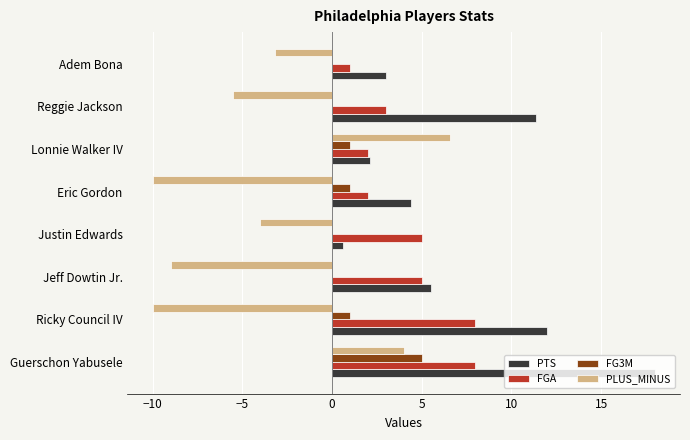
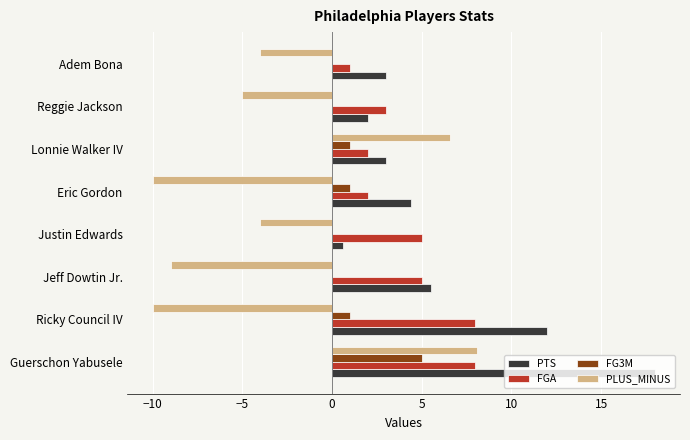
  {
    "PTS": {
      "Adem Bona": 3.0,
-     "Reggie Jackson": 11.4,
-     "Lonnie Walker IV": 2.1,
+     "Reggie Jackson": 2.0,
+     "Lonnie Walker IV": 3.0,
      "Eric Gordon": 4.4,
      "Justin Edwards": 0.6,
      "Jeff Dowtin Jr.": 5.5,
      "Ricky Council IV": 12.0
    },
    "PLUS_MINUS": {
-     "Adem Bona": -3.2,
-     "Reggie Jackson": -5.5,
+     "Adem Bona": -4.0,
+     "Reggie Jackson": -5.0,
      "Lonnie Walker IV": 6.6,
      "Eric Gordon": -10.0,
      "Justin Edwards": -4.0,
      "Jeff Dowtin Jr.": -9.0,
      "Ricky Council IV": -10.0,
-     "Guerschon Yabusele": 4.0
+     "Guerschon Yabusele": 8.1
    }
  }
